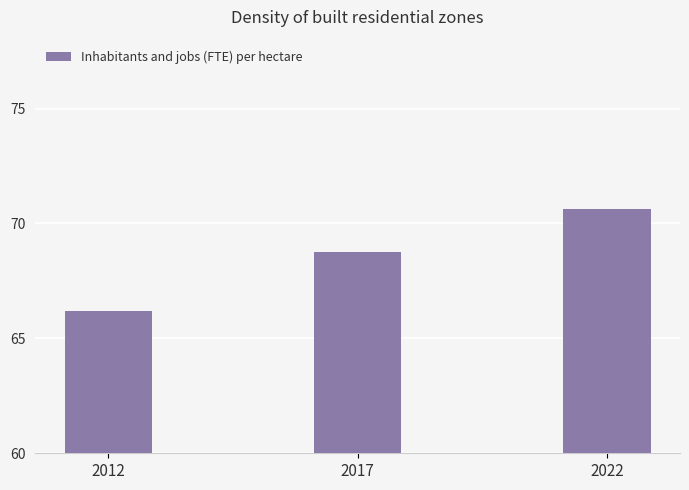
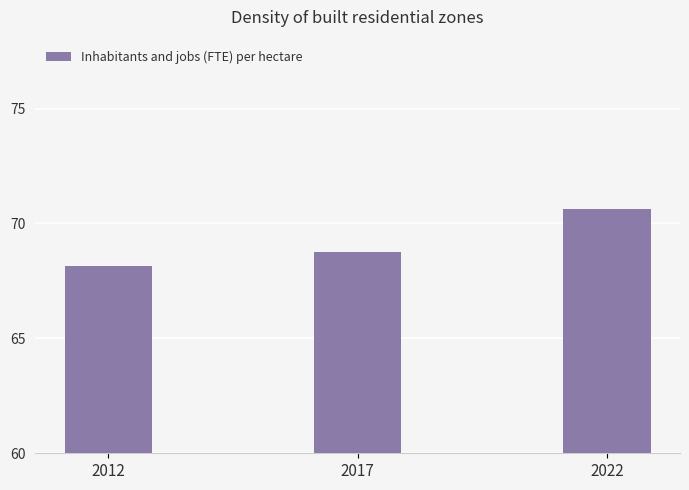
  {
-   "2012": 66.2,
+   "2012": 68.1,
    "2017": 68.7,
    "2022": 70.6
  }
